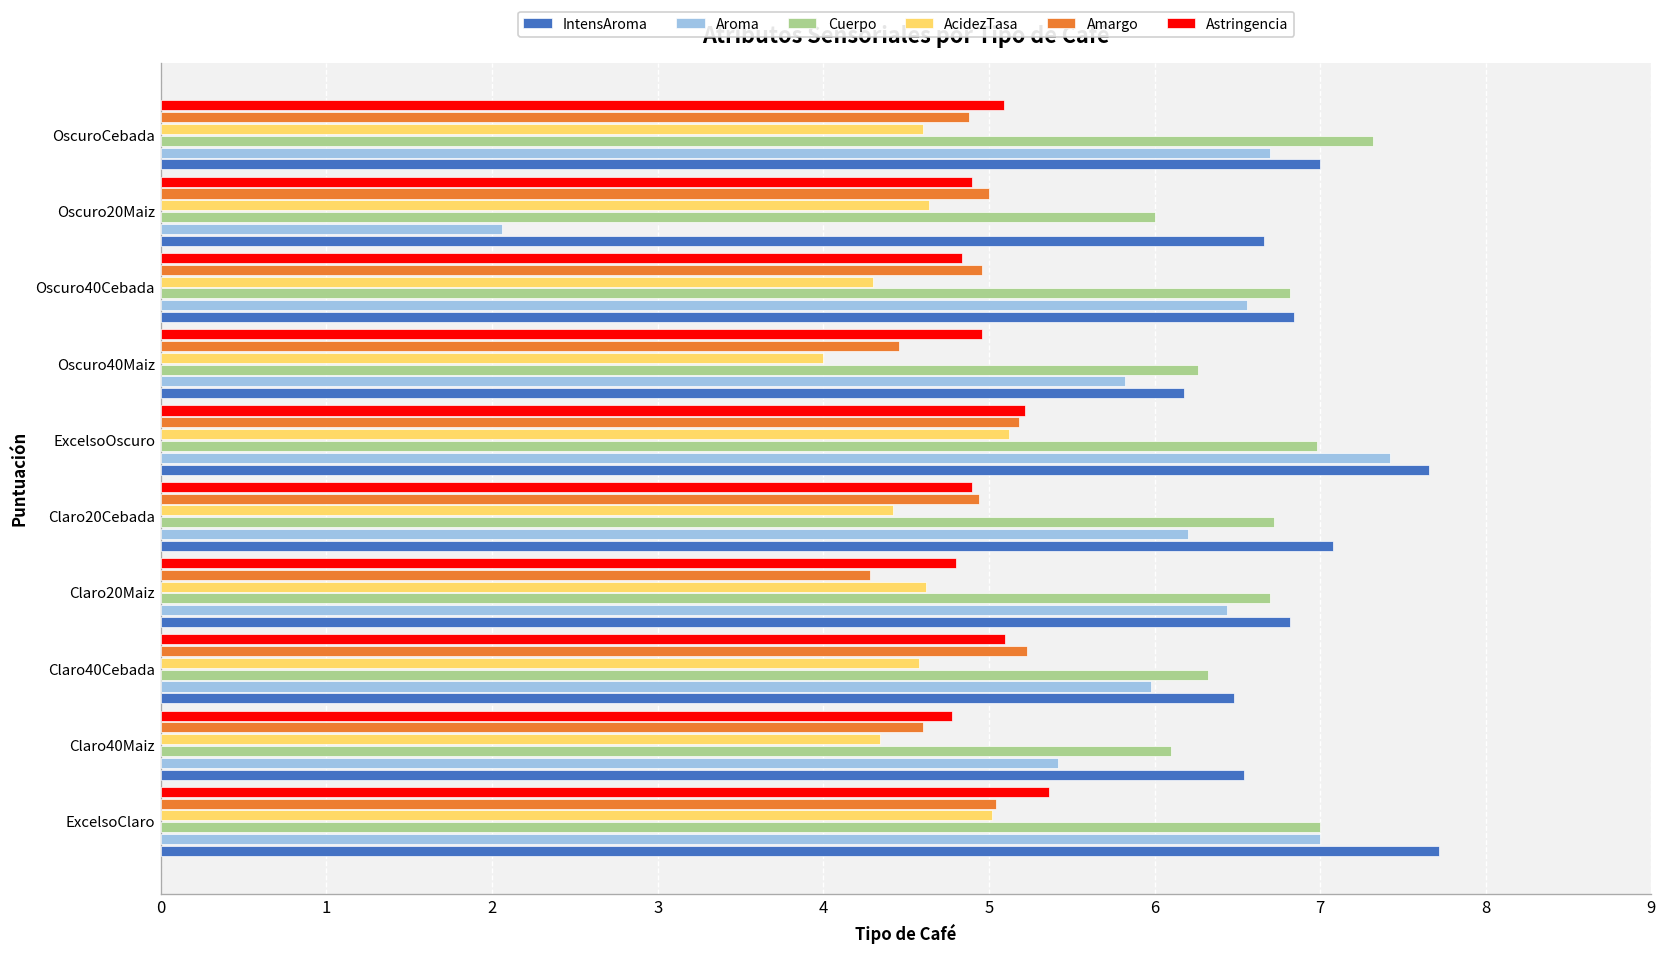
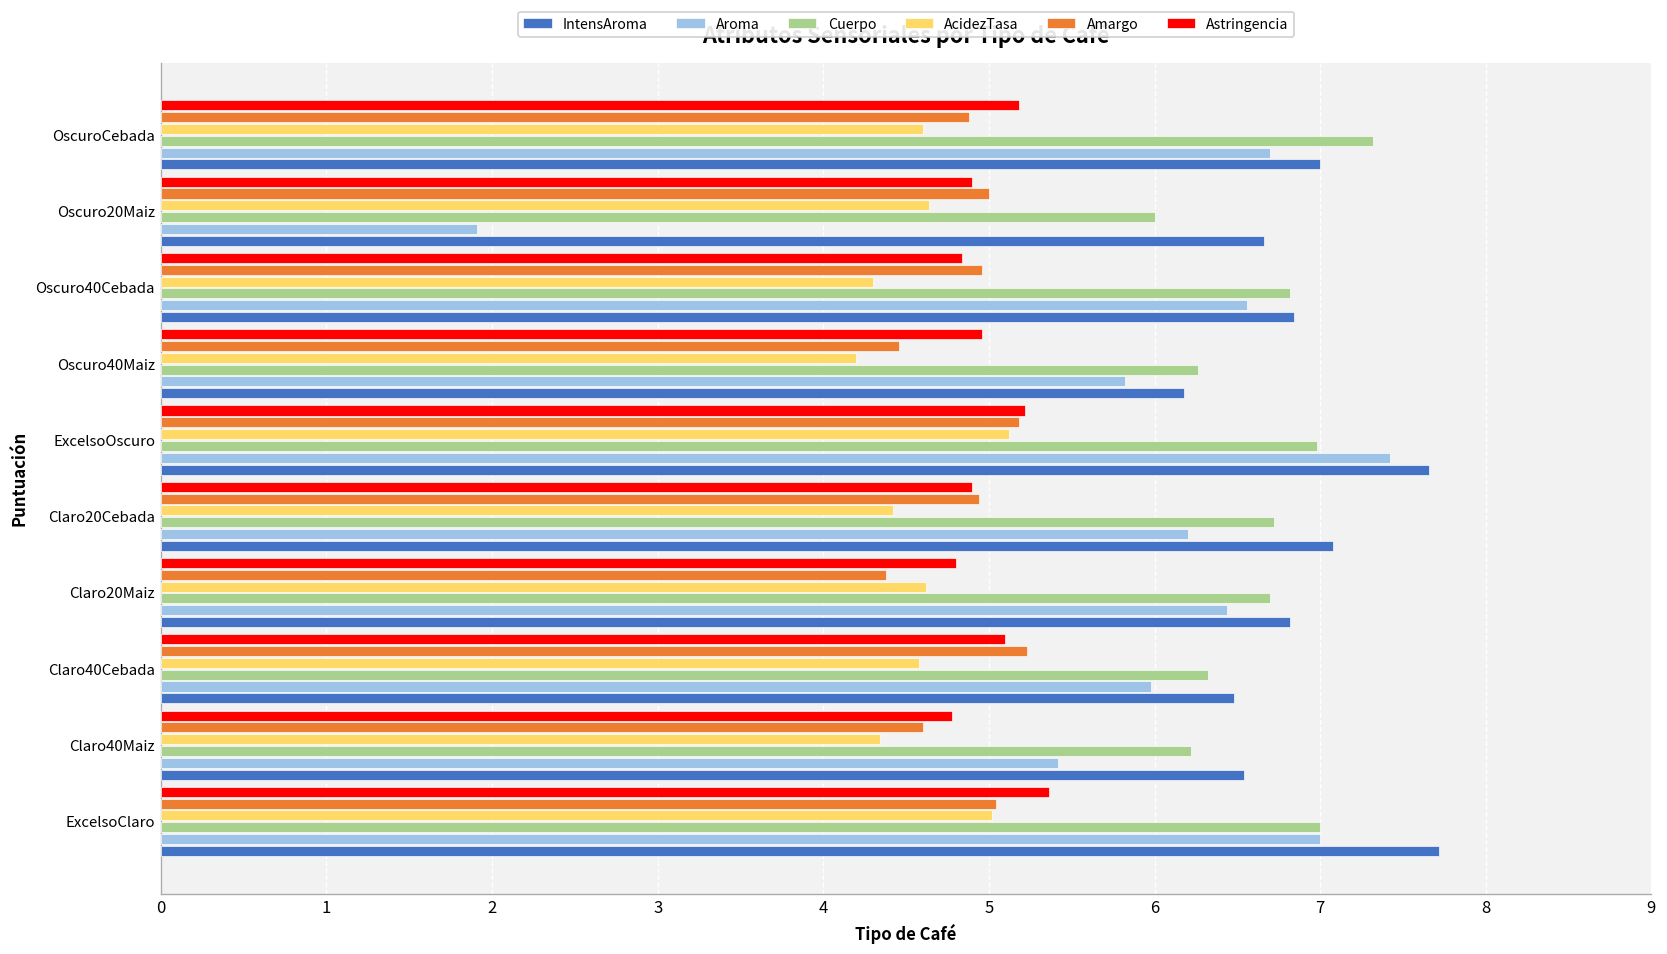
  {
    "IntensAroma": {
      "OscuroCebada": 7.00,
      "Oscuro20Maiz": 6.66,
      "Oscuro40Cebada": 6.84,
      "Oscuro40Maiz": 6.18,
      "ExcelsoOscuro": 7.66,
      "Claro20Cebada": 7.08,
      "Claro20Maiz": 6.82,
      "Claro40Cebada": 6.48,
      "Claro40Maiz": 6.54,
      "ExcelsoClaro": 7.72
    },
    "Aroma": {
      "OscuroCebada": 6.70,
-     "Oscuro20Maiz": 2.06,
+     "Oscuro20Maiz": 1.91,
      "Oscuro40Cebada": 6.56,
      "Oscuro40Maiz": 5.82,
      "ExcelsoOscuro": 7.42,
      "Claro20Cebada": 6.20,
      "Claro20Maiz": 6.44,
      "Claro40Cebada": 5.98,
      "Claro40Maiz": 5.42,
      "ExcelsoClaro": 7.00
    },
    "Cuerpo": {
      "OscuroCebada": 7.32,
      "Oscuro20Maiz": 6.00,
      "Oscuro40Cebada": 6.82,
      "Oscuro40Maiz": 6.26,
      "ExcelsoOscuro": 6.98,
      "Claro20Cebada": 6.72,
      "Claro20Maiz": 6.70,
      "Claro40Cebada": 6.32,
-     "Claro40Maiz": 6.10,
+     "Claro40Maiz": 6.22,
      "ExcelsoClaro": 7.00
    },
    "AcidezTasa": {
      "OscuroCebada": 4.6,
      "Oscuro20Maiz": 4.64,
      "Oscuro40Cebada": 4.3,
-     "Oscuro40Maiz": 4.0,
+     "Oscuro40Maiz": 4.2,
      "ExcelsoOscuro": 5.12,
      "Claro20Cebada": 4.42,
      "Claro20Maiz": 4.62,
      "Claro40Cebada": 4.58,
      "Claro40Maiz": 4.34,
      "ExcelsoClaro": 5.02
    },
    "Amargo": {
      "OscuroCebada": 4.88,
      "Oscuro20Maiz": 5.00,
      "Oscuro40Cebada": 4.96,
      "Oscuro40Maiz": 4.46,
      "ExcelsoOscuro": 5.18,
      "Claro20Cebada": 4.94,
-     "Claro20Maiz": 4.28,
+     "Claro20Maiz": 4.38,
      "Claro40Cebada": 5.23,
      "Claro40Maiz": 4.60,
      "ExcelsoClaro": 5.04
    },
    "Astringencia": {
-     "OscuroCebada": 5.09,
+     "OscuroCebada": 5.18,
      "Oscuro20Maiz": 4.90,
      "Oscuro40Cebada": 4.84,
      "Oscuro40Maiz": 4.96,
      "ExcelsoOscuro": 5.22,
      "Claro20Cebada": 4.90,
      "Claro20Maiz": 4.80,
      "Claro40Cebada": 5.10,
      "Claro40Maiz": 4.78,
      "ExcelsoClaro": 5.36
    }
  }
